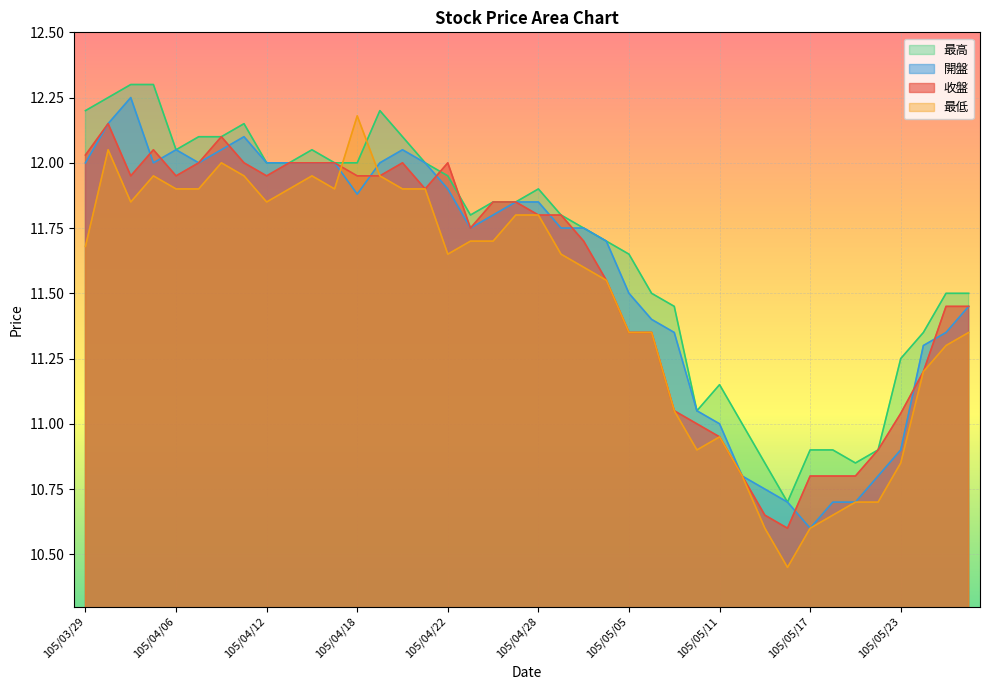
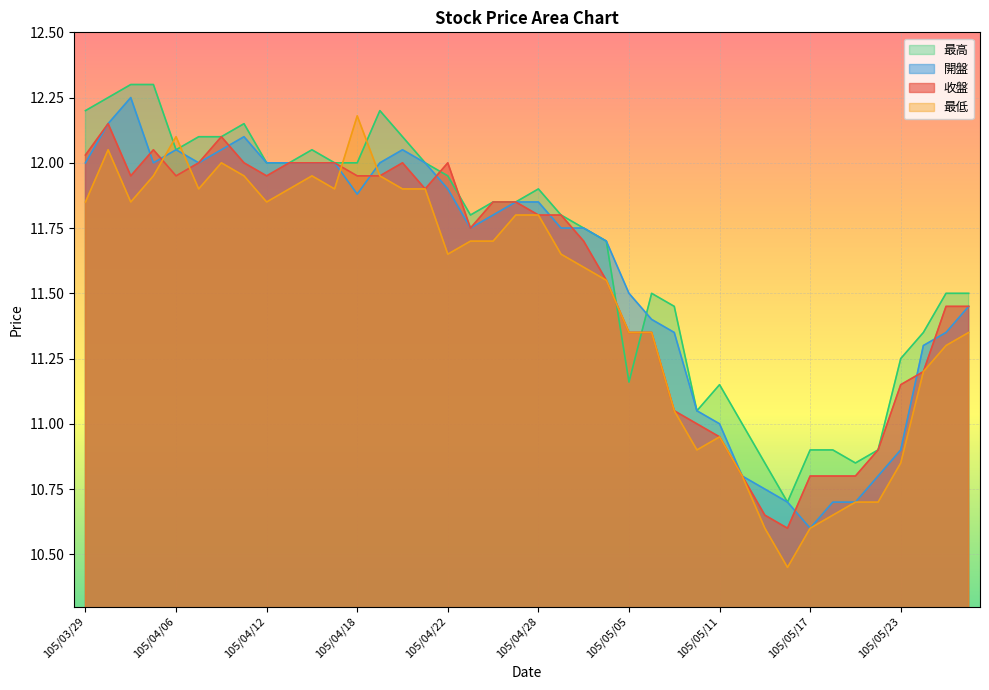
  {
    "最高": {
      "105/03/29": 12.20,
      "105/04/18": 12.00,
      "105/04/22": 11.95,
      "105/04/28": 11.90,
-     "105/05/05": 11.65,
+     "105/05/05": 11.16,
      "105/05/11": 11.15,
      "105/05/17": 10.90,
      "105/05/23": 11.25
    },
    "開盤": {
      "105/03/29": 12.00,
      "105/04/18": 11.88,
      "105/04/22": 11.90,
      "105/04/28": 11.85,
      "105/05/05": 11.50,
      "105/05/11": 11.00,
      "105/05/23": 10.90
    },
    "收盤": {
      "105/03/29": 12.03,
      "105/04/06": 11.95,
      "105/04/12": 11.95,
      "105/04/18": 11.95,
      "105/04/22": 12.00,
      "105/05/17": 10.80,
-     "105/05/23": 11.04
+     "105/05/23": 11.15
    },
    "最低": {
-     "105/03/29": 11.68,
-     "105/04/06": 11.9,
+     "105/03/29": 11.85,
+     "105/04/06": 12.1,
      "105/04/12": 11.85,
      "105/04/18": 12.18,
      "105/04/22": 11.65,
      "105/05/23": 10.85
    }
  }
